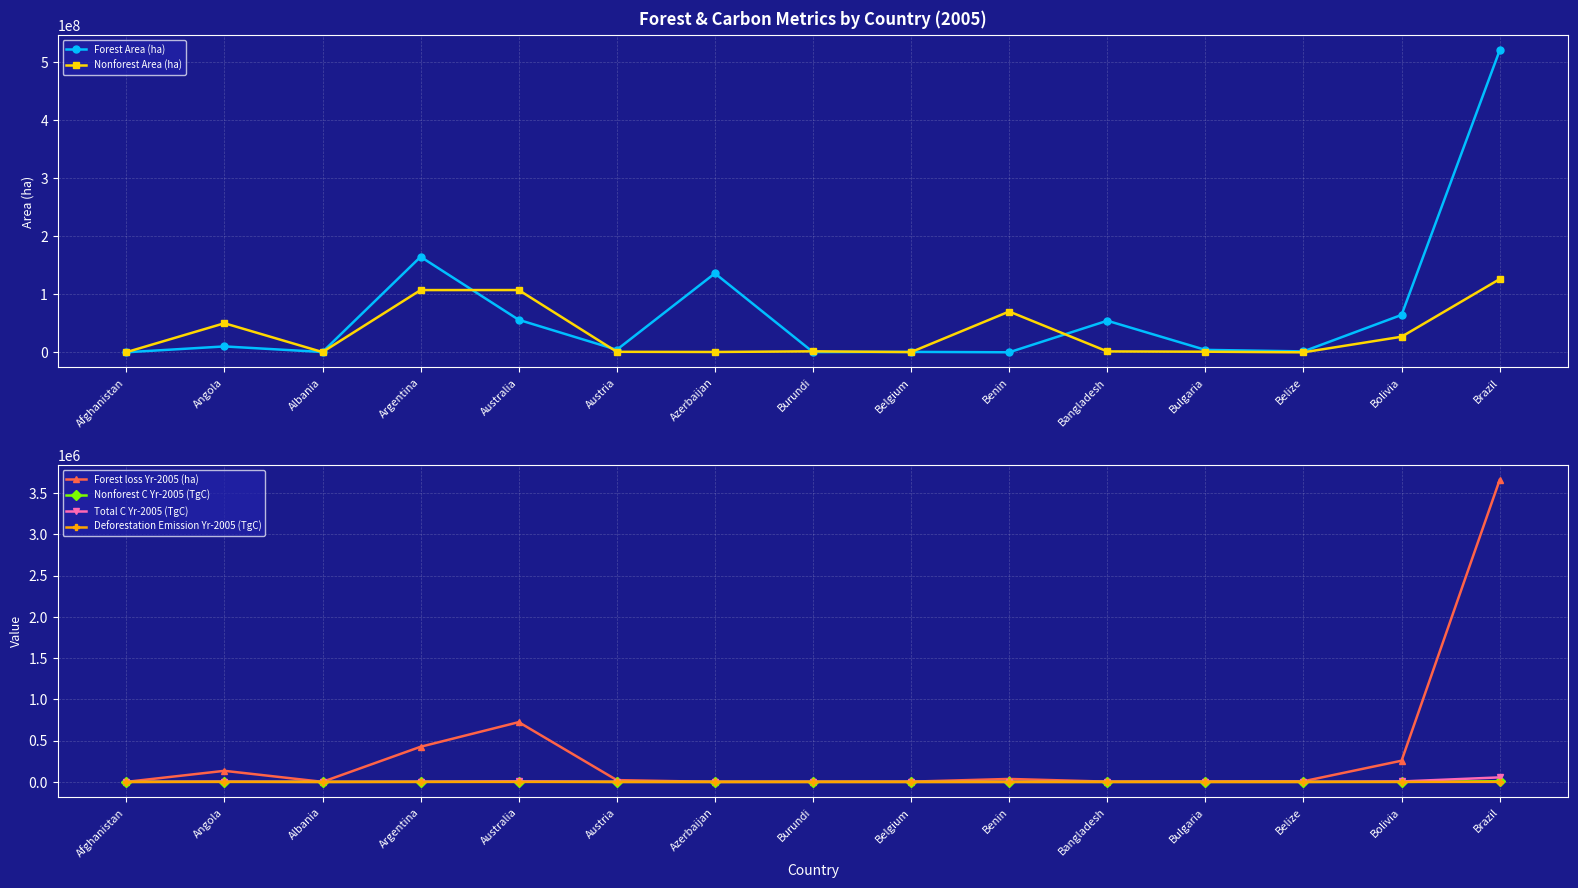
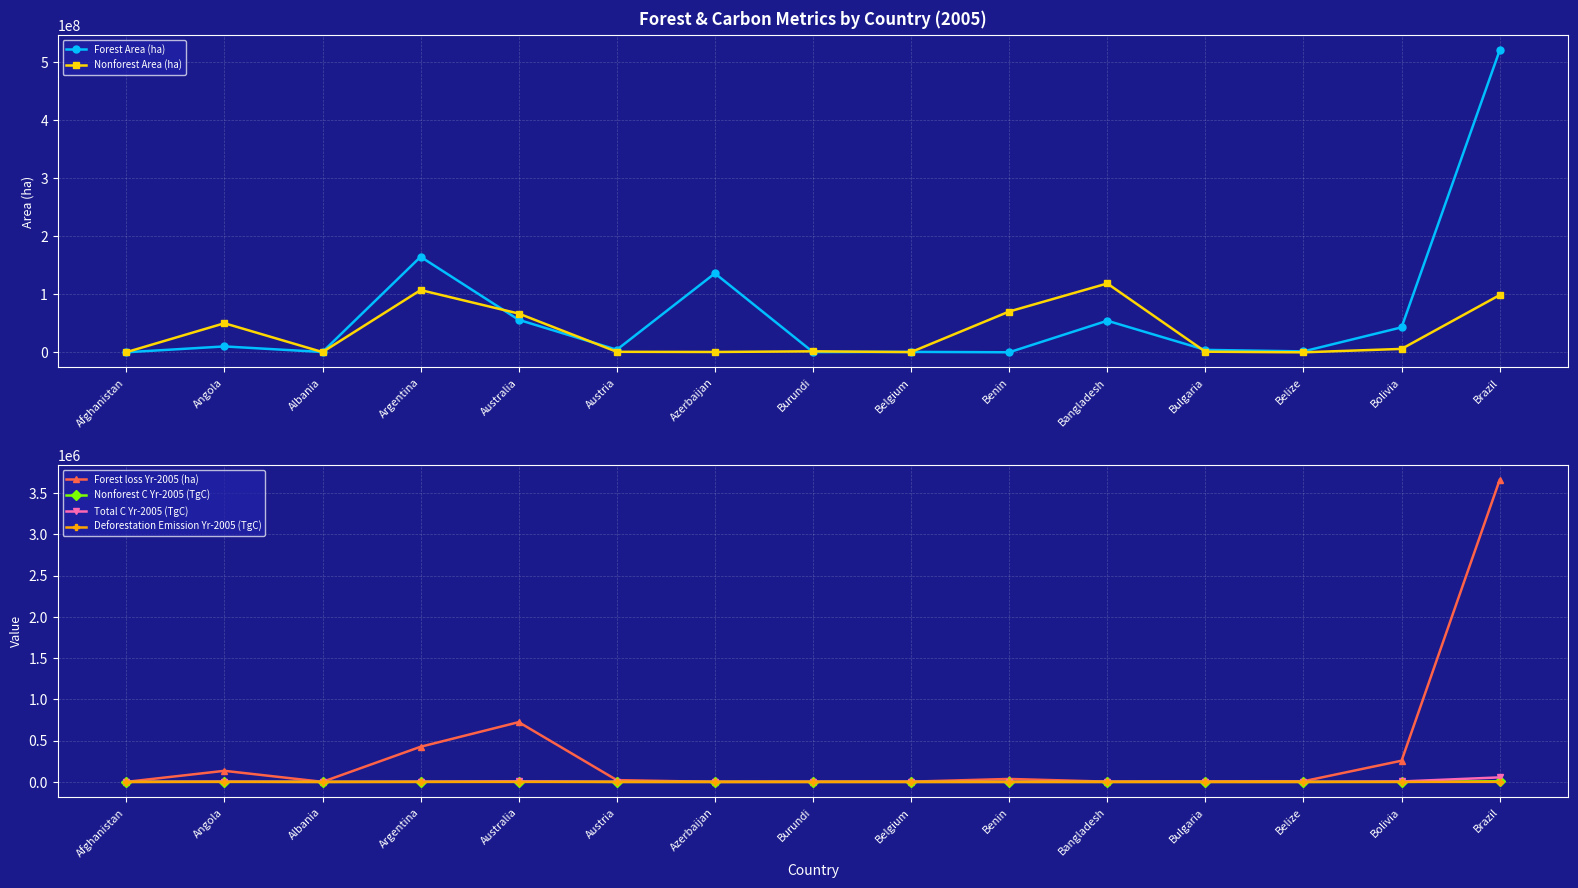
  {
    "Forest & Carbon Metrics by Country (2005)": {
      "Forest Area (ha)": {
        "Angola": 10000000,
        "Argentina": 160000000,
        "Australia": 60000000,
        "Azerbaijan": 140000000,
        "Benin": 0,
        "Bangladesh": 50000000,
-       "Bolivia": 60000000,
+       "Bolivia": 40000000,
        "Brazil": 520000000
      },
      "Nonforest Area (ha)": {
        "Angola": 50000000,
        "Argentina": 110000000,
-       "Australia": 110000000,
+       "Australia": 70000000,
        "Azerbaijan": 0,
        "Benin": 70000000,
-       "Bangladesh": 0,
-       "Bolivia": 30000000,
-       "Brazil": 130000000
+       "Bangladesh": 120000000,
+       "Bolivia": 10000000,
+       "Brazil": 100000000
      }
    }
  }
